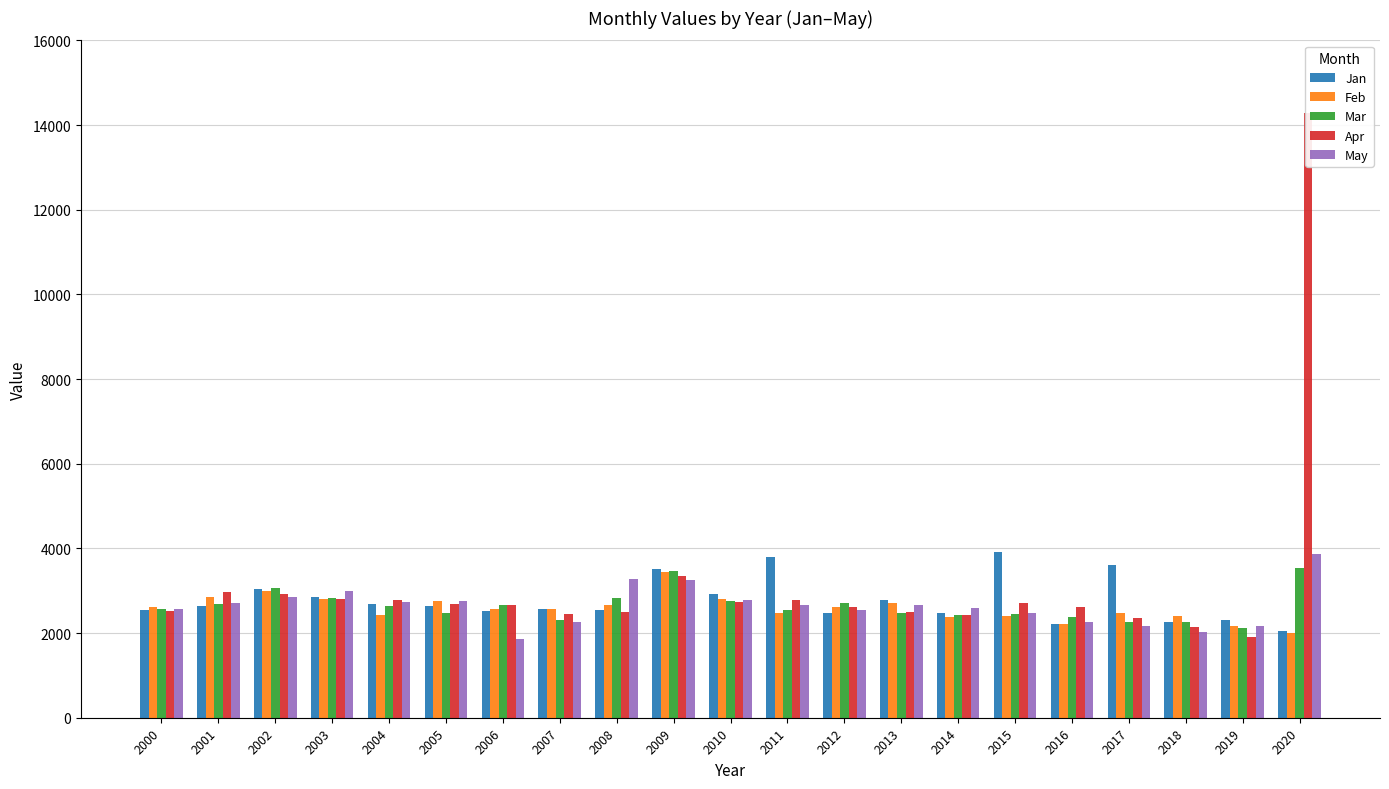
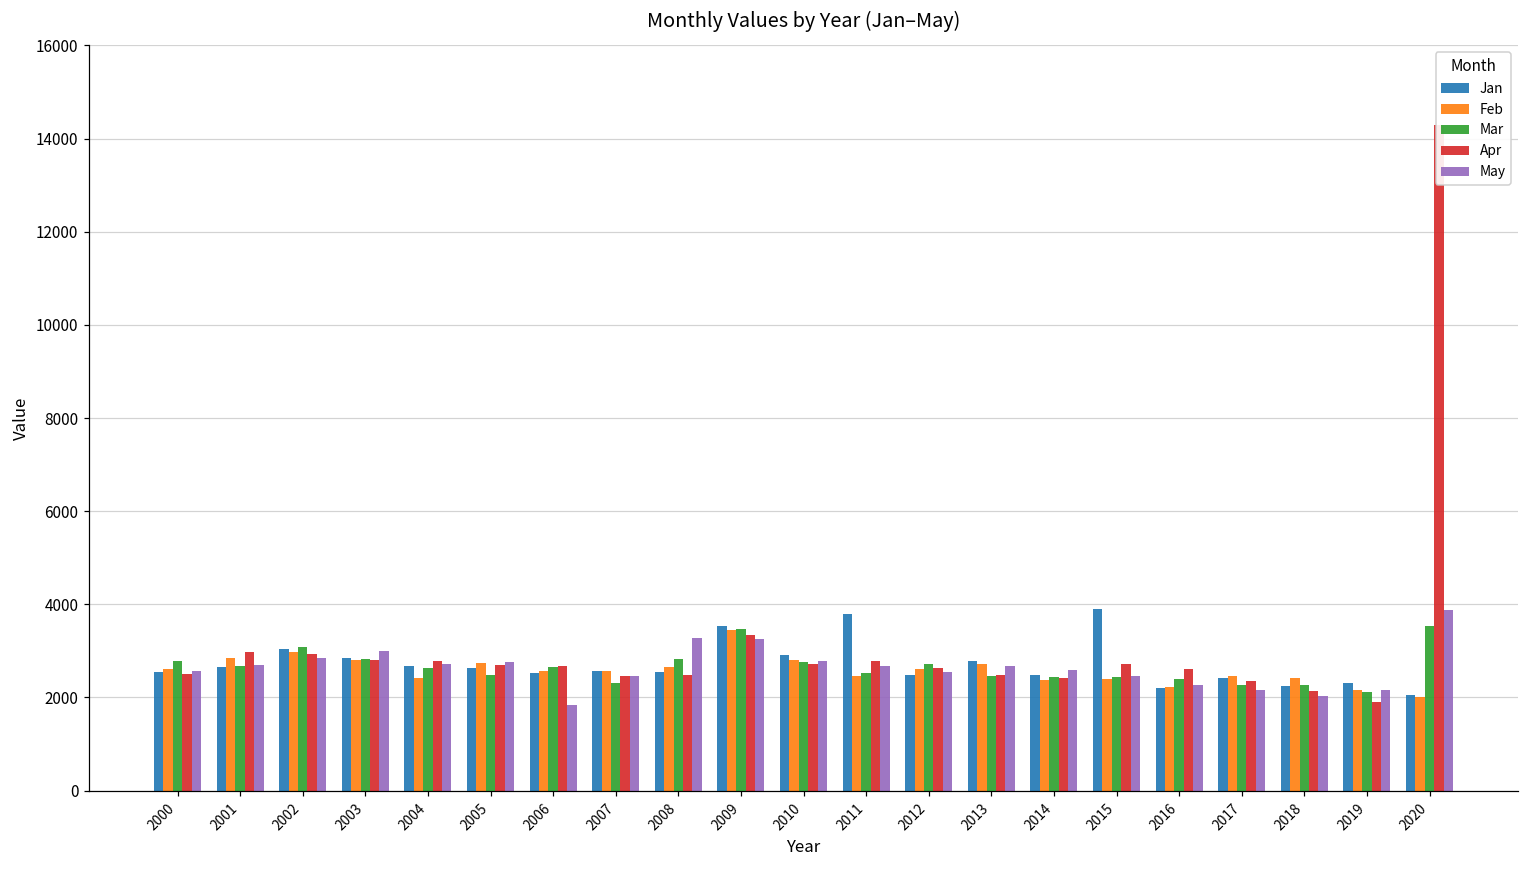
  {
    "Jan": {
      "2000": 2500,
      "2001": 2600,
      "2002": 3000,
      "2003": 2900,
      "2004": 2700,
      "2005": 2600,
      "2006": 2500,
      "2007": 2600,
      "2008": 2600,
      "2009": 3500,
      "2010": 2900,
      "2011": 3800,
      "2012": 2500,
      "2013": 2800,
      "2014": 2500,
      "2015": 3900,
      "2016": 2200,
-     "2017": 3600,
+     "2017": 2400,
      "2018": 2300,
      "2019": 2300,
      "2020": 2100
    },
    "Feb": {
      "2000": 2600,
      "2001": 2900,
      "2002": 3000,
      "2003": 2800,
      "2004": 2400,
      "2005": 2700,
      "2006": 2600,
      "2007": 2600,
      "2008": 2700,
      "2009": 3500,
      "2010": 2800,
      "2011": 2500,
      "2012": 2600,
      "2013": 2700,
      "2014": 2400,
      "2015": 2400,
      "2016": 2200,
      "2017": 2500,
      "2018": 2400,
      "2019": 2200,
      "2020": 2000
    },
    "Mar": {
-     "2000": 2600,
+     "2000": 2800,
      "2001": 2700,
      "2002": 3100,
      "2003": 2800,
      "2004": 2600,
      "2005": 2500,
      "2006": 2700,
      "2007": 2300,
      "2008": 2800,
      "2009": 3500,
      "2010": 2800,
      "2011": 2500,
      "2012": 2700,
      "2013": 2500,
      "2014": 2400,
      "2015": 2400,
      "2016": 2400,
      "2017": 2300,
      "2018": 2300,
      "2019": 2100,
      "2020": 3500
    },
    "Apr": {
      "2000": 2500,
      "2001": 3000,
      "2002": 2900,
      "2003": 2800,
      "2004": 2800,
      "2005": 2700,
      "2006": 2700,
      "2007": 2500,
      "2008": 2500,
      "2009": 3300,
      "2010": 2700,
      "2011": 2800,
      "2012": 2600,
      "2013": 2500,
      "2014": 2400,
      "2015": 2700,
      "2016": 2600,
      "2017": 2300,
      "2018": 2100,
      "2019": 1900
    },
    "May": {
      "2000": 2600,
      "2001": 2700,
      "2002": 2800,
      "2003": 3000,
      "2004": 2700,
      "2005": 2800,
      "2006": 1800,
-     "2007": 2300,
+     "2007": 2500,
      "2008": 3300,
      "2009": 3200,
      "2010": 2800,
      "2011": 2700,
      "2012": 2600,
      "2013": 2700,
      "2014": 2600,
      "2015": 2500,
      "2016": 2300,
      "2017": 2200,
      "2018": 2000,
      "2019": 2200,
      "2020": 3900
    }
  }
